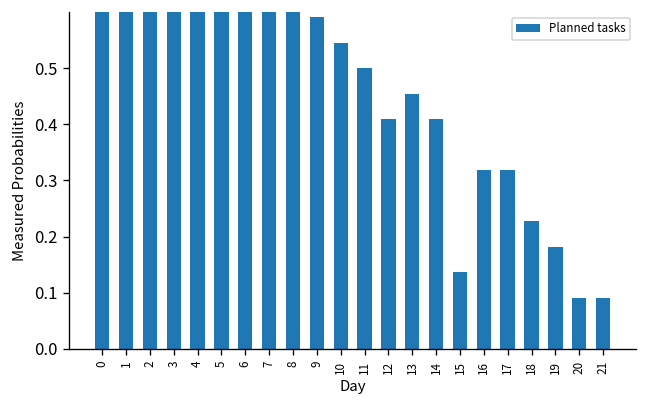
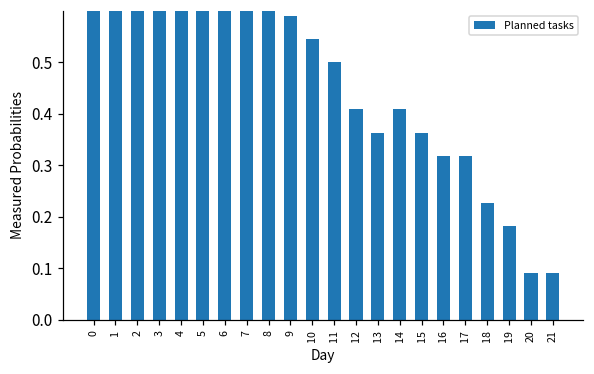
  {
    "9": 0.59,
    "10": 0.55,
    "11": 0.50,
    "12": 0.41,
-   "13": 0.45,
+   "13": 0.36,
    "14": 0.41,
-   "15": 0.14,
+   "15": 0.36,
    "16": 0.32,
    "17": 0.32,
    "18": 0.23,
    "19": 0.18,
    "20": 0.09,
    "21": 0.09
  }
